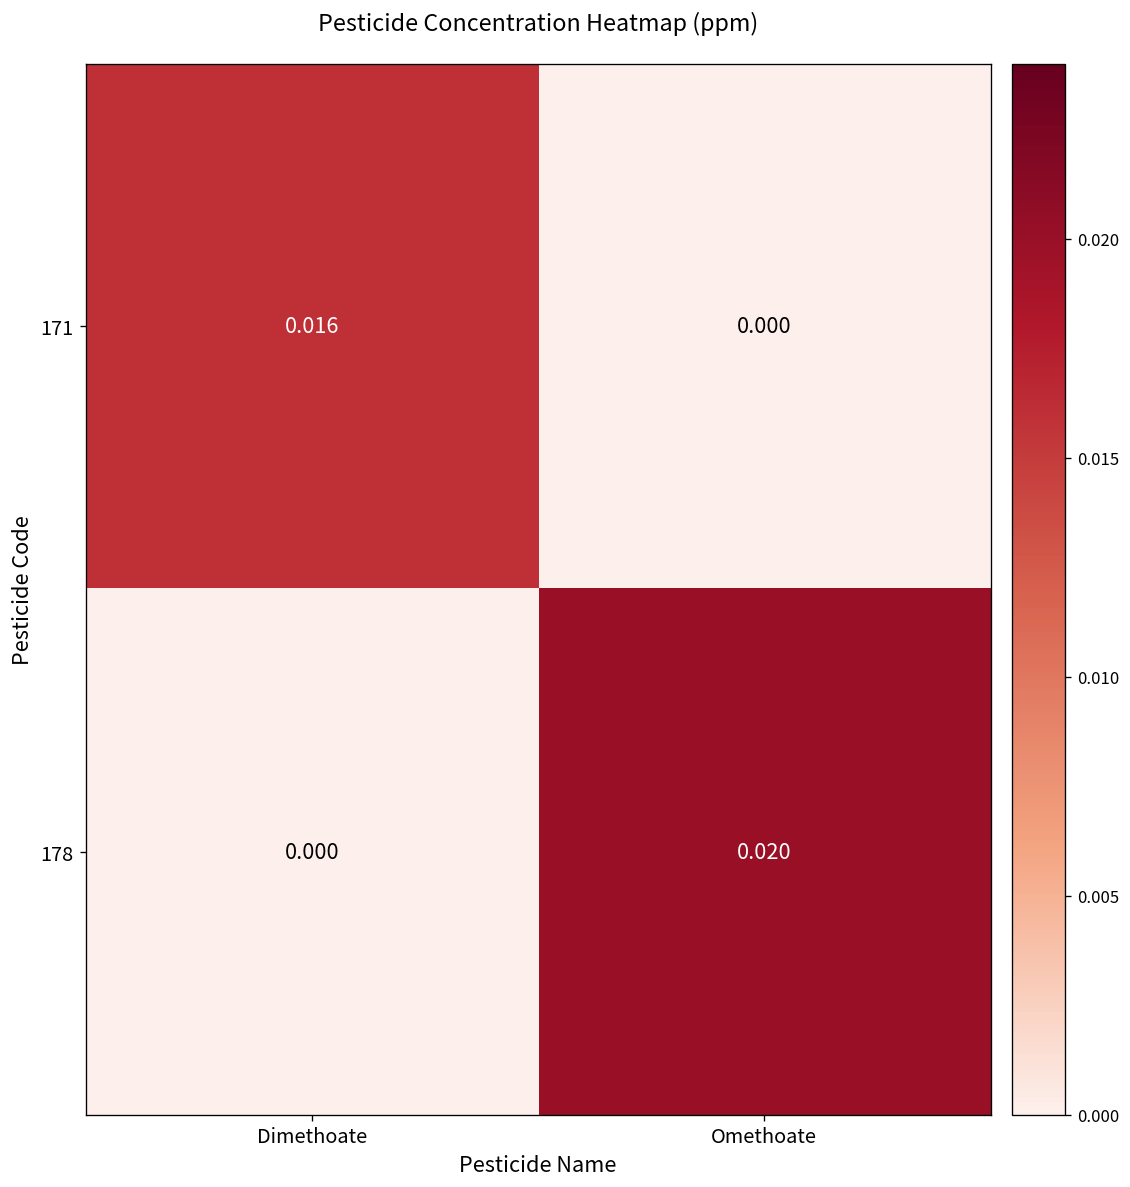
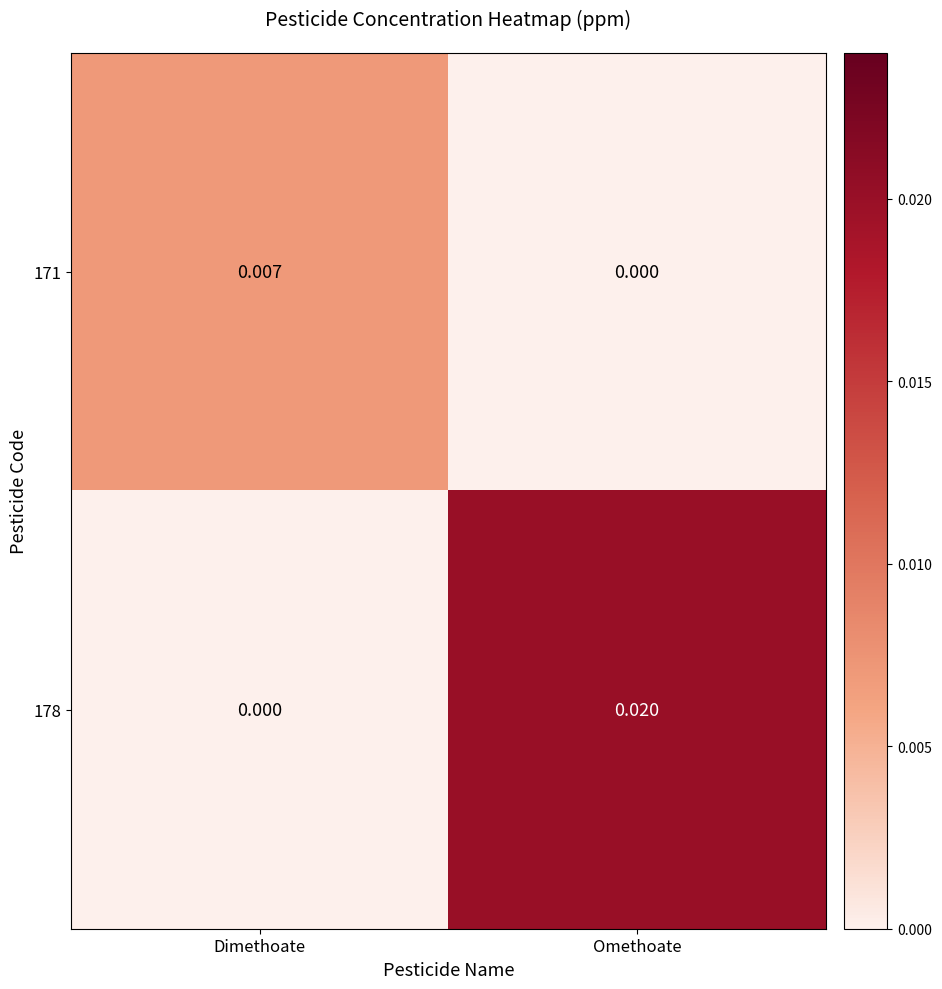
  {
    "171": {
-     "Dimethoate": 0.016,
+     "Dimethoate": 0.007,
      "Omethoate": 0.000
    },
    "178": {
      "Dimethoate": 0.000,
      "Omethoate": 0.020
    }
  }
